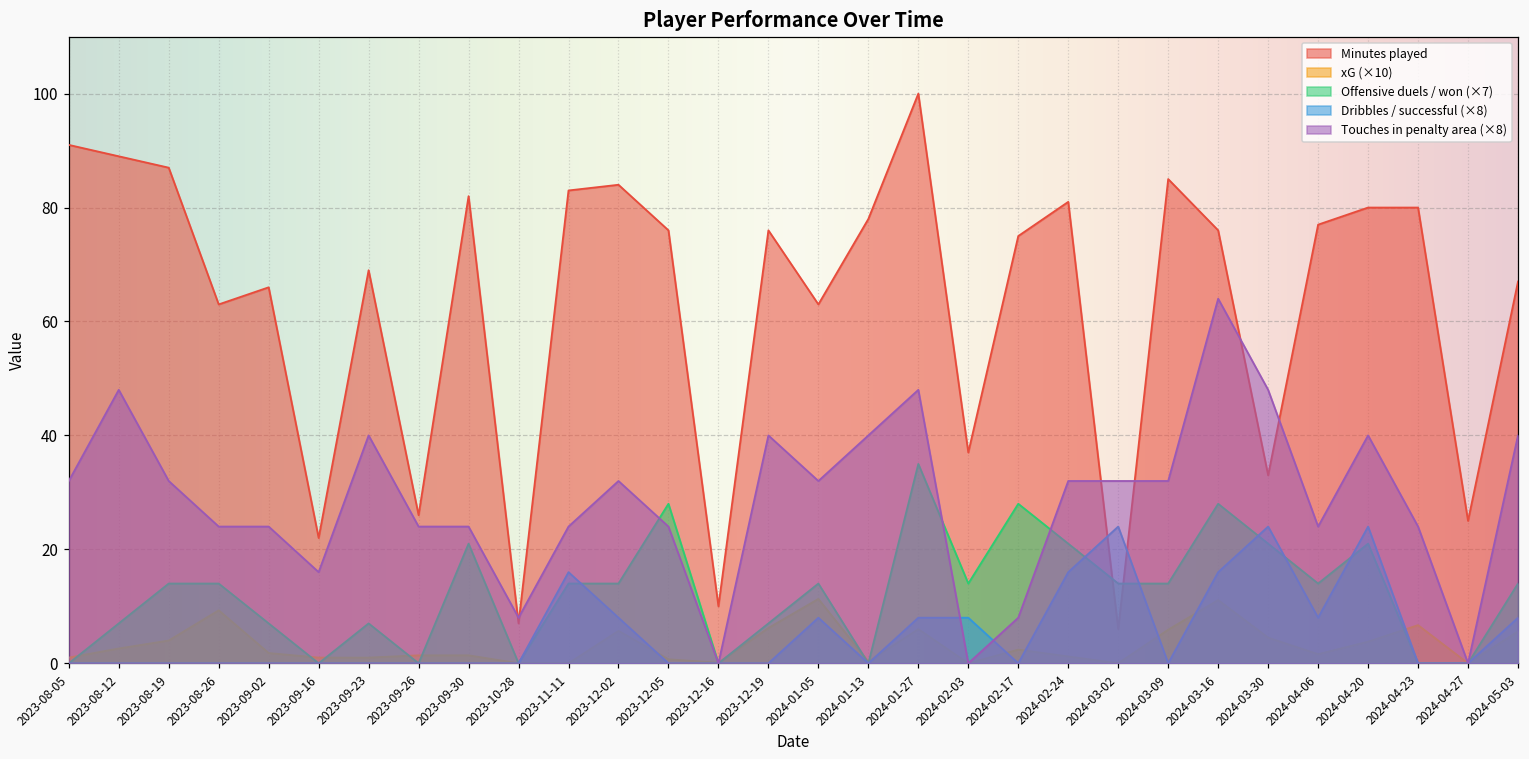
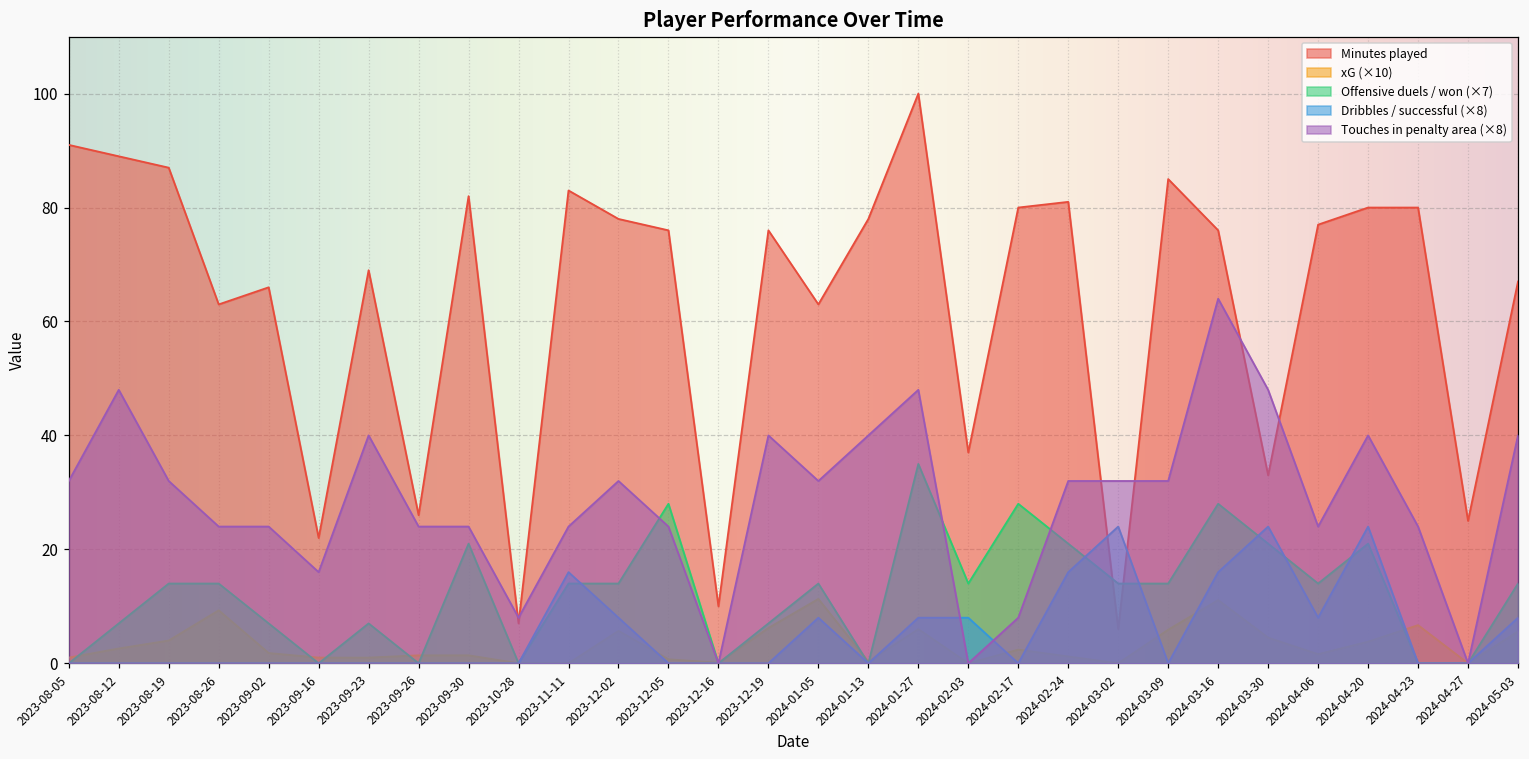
  {
    "Minutes played": {
      "2023-08-05": 91,
      "2023-08-12": 89,
      "2023-08-19": 87,
      "2023-08-26": 63,
      "2023-09-02": 66,
      "2023-09-16": 22,
      "2023-09-23": 69,
      "2023-09-26": 26,
      "2023-09-30": 82,
      "2023-10-28": 7,
      "2023-11-11": 83,
-     "2023-12-02": 84,
+     "2023-12-02": 78,
      "2023-12-05": 76,
      "2023-12-16": 10,
      "2023-12-19": 76,
      "2024-01-05": 63,
      "2024-01-13": 78,
      "2024-01-27": 100,
      "2024-02-03": 37,
-     "2024-02-17": 75,
+     "2024-02-17": 80,
      "2024-02-24": 81,
      "2024-03-02": 6,
      "2024-03-09": 85,
      "2024-03-16": 76,
      "2024-03-30": 33,
      "2024-04-06": 77,
      "2024-04-20": 80,
      "2024-04-23": 80,
      "2024-04-27": 25,
      "2024-05-03": 67
    },
    "xG (×10)": {
      "2023-08-05": 1,
      "2023-08-12": 3,
      "2023-08-19": 4,
      "2023-08-26": 9,
      "2023-09-02": 2,
      "2023-09-16": 1,
      "2023-09-23": 1,
      "2023-09-26": 1,
      "2023-09-30": 1,
      "2023-11-11": 0,
      "2023-12-02": 6,
      "2023-12-05": 1,
      "2023-12-19": 6,
      "2024-01-05": 11,
      "2024-01-27": 6,
      "2024-02-17": 2,
      "2024-02-24": 1,
      "2024-03-02": 0,
      "2024-03-09": 6,
      "2024-03-16": 11,
      "2024-03-30": 5,
      "2024-04-06": 2,
      "2024-04-20": 4,
      "2024-04-23": 7,
      "2024-05-03": 6
    },
    "Offensive duels / won (×7)": {
      "2023-08-12": 7,
      "2023-08-19": 14,
      "2023-08-26": 14,
      "2023-09-02": 7,
      "2023-09-23": 7,
      "2023-09-30": 21,
      "2023-11-11": 14,
      "2023-12-02": 14,
      "2023-12-05": 28,
      "2023-12-19": 7,
      "2024-01-05": 14,
      "2024-01-27": 35,
      "2024-02-03": 14,
      "2024-02-17": 28,
      "2024-02-24": 21,
      "2024-03-02": 14,
      "2024-03-09": 14,
      "2024-03-16": 28,
      "2024-03-30": 21,
      "2024-04-06": 14,
      "2024-04-20": 21,
      "2024-05-03": 14
    },
    "Dribbles / successful (×8)": {
      "2023-08-12": 0,
      "2023-08-19": 0,
      "2023-08-26": 0,
      "2023-09-02": 0,
      "2023-09-23": 0,
      "2023-09-30": 0,
      "2023-11-11": 16,
      "2023-12-02": 8,
      "2023-12-05": 0,
      "2023-12-19": 0,
      "2024-01-05": 8,
      "2024-01-27": 8,
      "2024-02-03": 8,
      "2024-02-17": 0,
      "2024-02-24": 16,
      "2024-03-02": 24,
      "2024-03-09": 0,
      "2024-03-16": 16,
      "2024-03-30": 24,
      "2024-04-06": 8,
      "2024-04-20": 24,
      "2024-05-03": 8
    },
    "Touches in penalty area (×8)": {
      "2023-08-05": 32,
      "2023-08-12": 48,
      "2023-08-19": 32,
      "2023-08-26": 24,
      "2023-09-02": 24,
      "2023-09-16": 16,
      "2023-09-23": 40,
      "2023-09-26": 24,
      "2023-09-30": 24,
      "2023-10-28": 8,
      "2023-11-11": 24,
      "2023-12-02": 32,
      "2023-12-05": 24,
      "2023-12-19": 40,
      "2024-01-05": 32,
      "2024-01-13": 40,
      "2024-01-27": 48,
      "2024-02-17": 8,
      "2024-02-24": 32,
      "2024-03-02": 32,
      "2024-03-09": 32,
      "2024-03-16": 64,
      "2024-03-30": 48,
      "2024-04-06": 24,
      "2024-04-20": 40,
      "2024-04-23": 24,
      "2024-05-03": 40
    }
  }
